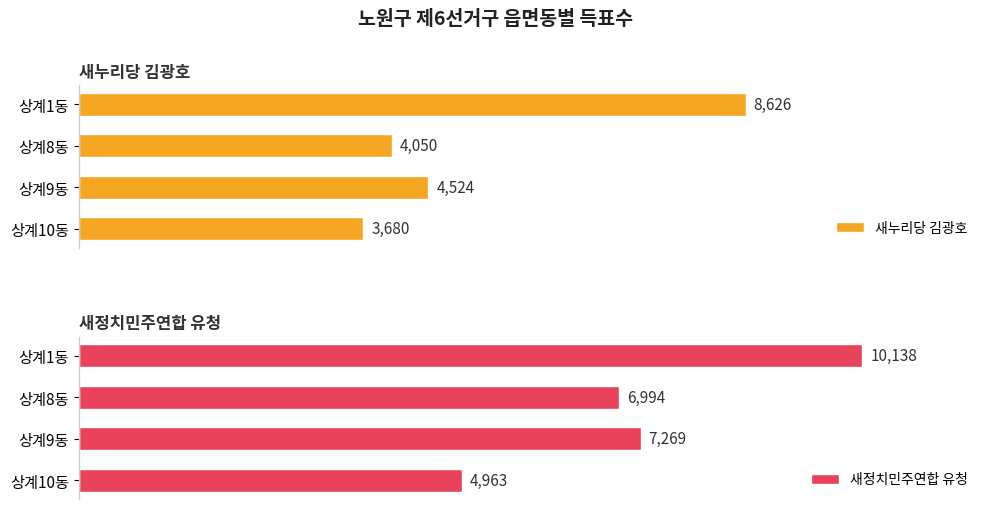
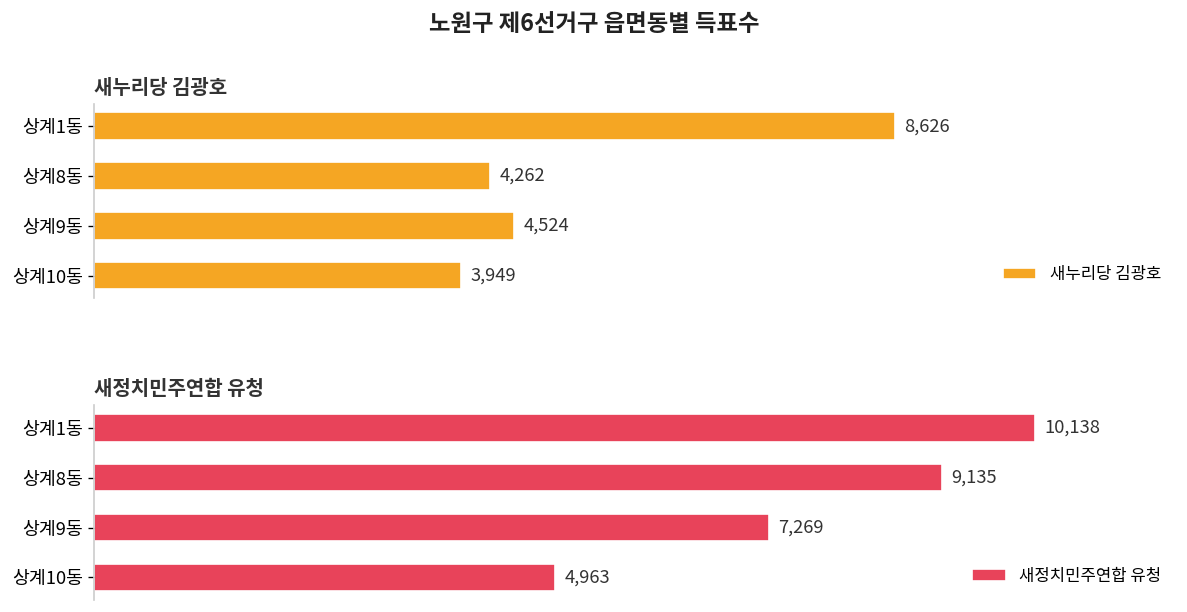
  {
    "새누리당 김광호": {
      "상계1동": "8,626",
-     "상계8동": "4,050",
+     "상계8동": "4,262",
      "상계9동": "4,524",
-     "상계10동": "3,680"
+     "상계10동": "3,949"
    },
    "새정치민주연합 유청": {
      "상계1동": "10,138",
-     "상계8동": "6,994",
+     "상계8동": "9,135",
      "상계9동": "7,269",
      "상계10동": "4,963"
    }
  }
